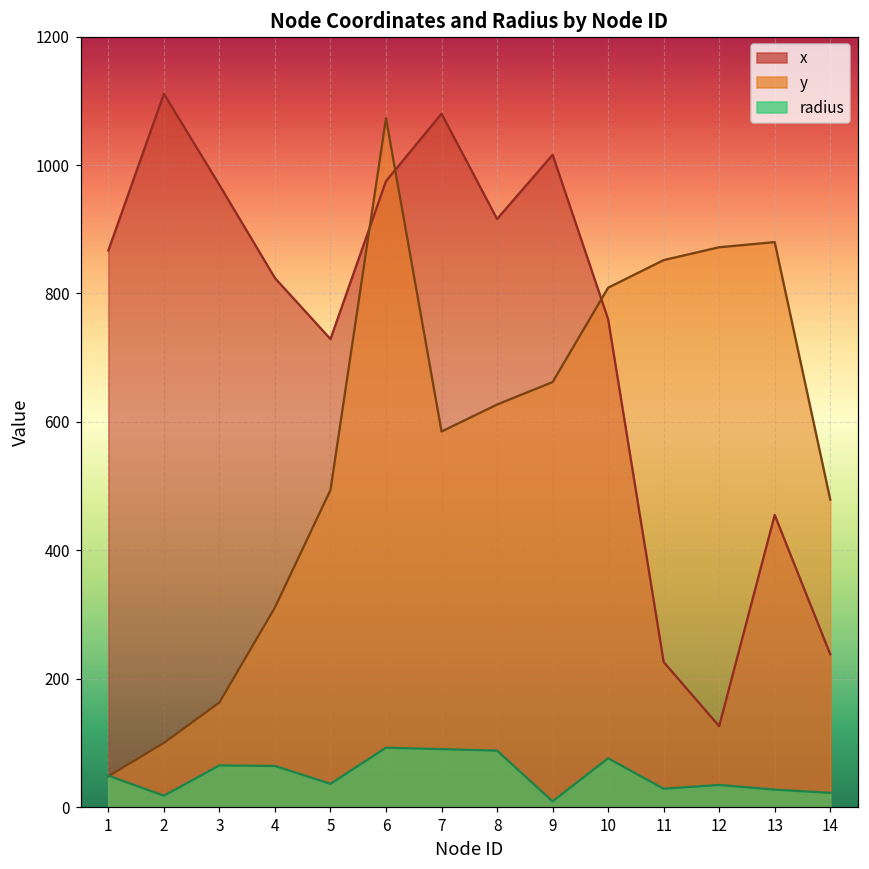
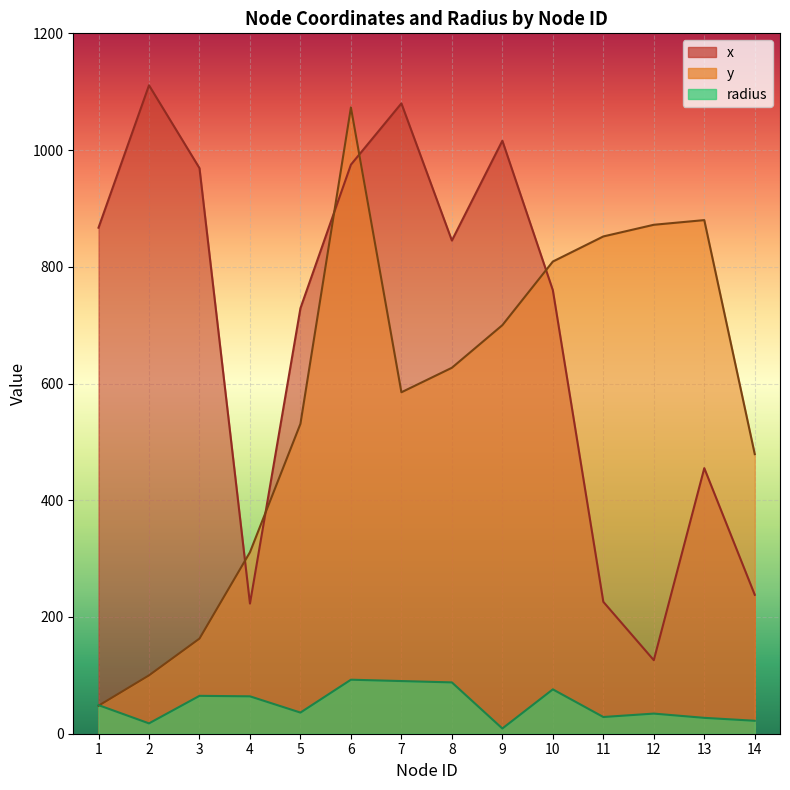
  {
    "x": {
      "1": 870,
      "2": 1110,
      "3": 970,
-     "4": 820,
+     "4": 220,
      "5": 730,
      "6": 980,
      "7": 1080,
-     "8": 920,
+     "8": 850,
      "9": 1020,
      "10": 760,
      "11": 230,
      "12": 130,
      "13": 460,
      "14": 240
    },
    "y": {
      "2": 100,
      "3": 160,
      "4": 310,
-     "5": 490,
+     "5": 530,
      "6": 1070,
      "7": 590,
      "8": 630,
-     "9": 660,
+     "9": 700,
      "10": 810,
      "11": 850,
      "12": 870,
      "13": 880,
      "14": 480
    },
    "radius": {
      "2": 20,
      "3": 60,
      "4": 60,
      "5": 40,
      "6": 90,
      "7": 90,
      "8": 90,
      "9": 10,
      "10": 80,
      "11": 30,
      "12": 30,
      "13": 30,
      "14": 20
    }
  }
